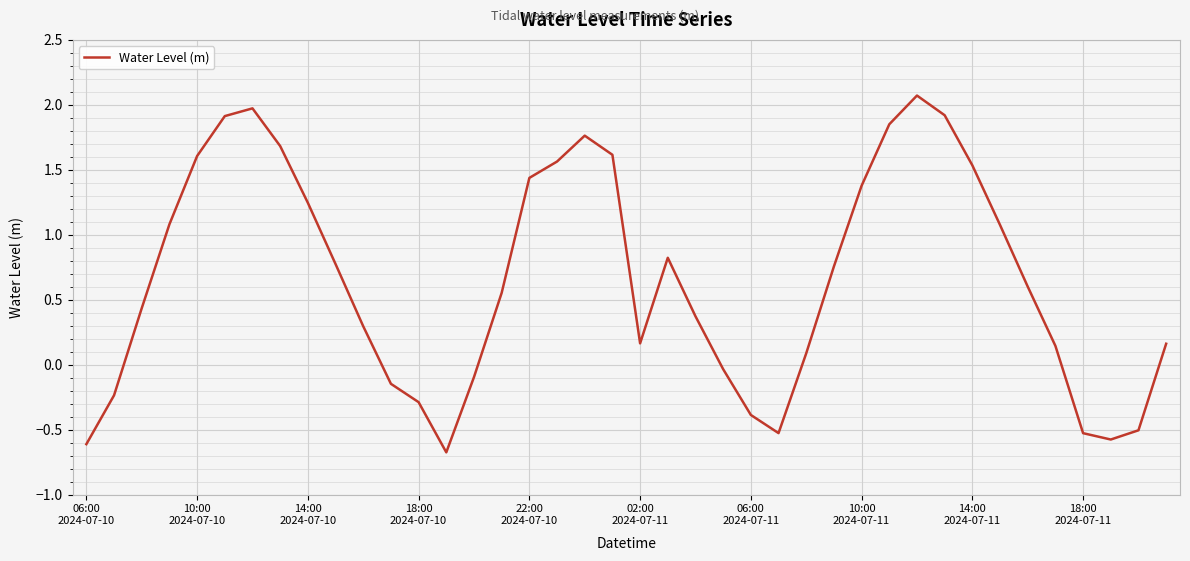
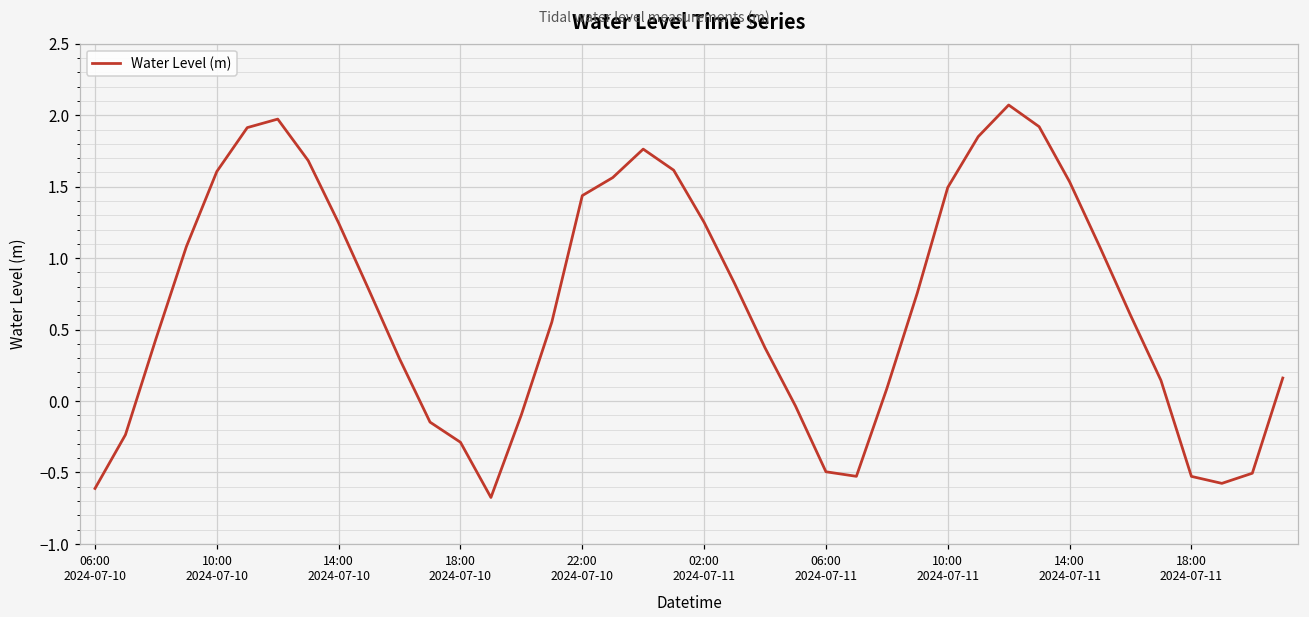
  {
    "06:00 2024-07-10": -0.61,
    "10:00 2024-07-10": 1.61,
    "14:00 2024-07-10": 1.25,
    "18:00 2024-07-10": -0.29,
    "22:00 2024-07-10": 1.44,
-   "02:00 2024-07-11": 0.16,
-   "06:00 2024-07-11": -0.39,
-   "10:00 2024-07-11": 1.38,
+   "02:00 2024-07-11": 1.25,
+   "06:00 2024-07-11": -0.50,
+   "10:00 2024-07-11": 1.49,
    "14:00 2024-07-11": 1.53,
    "18:00 2024-07-11": -0.53
  }
